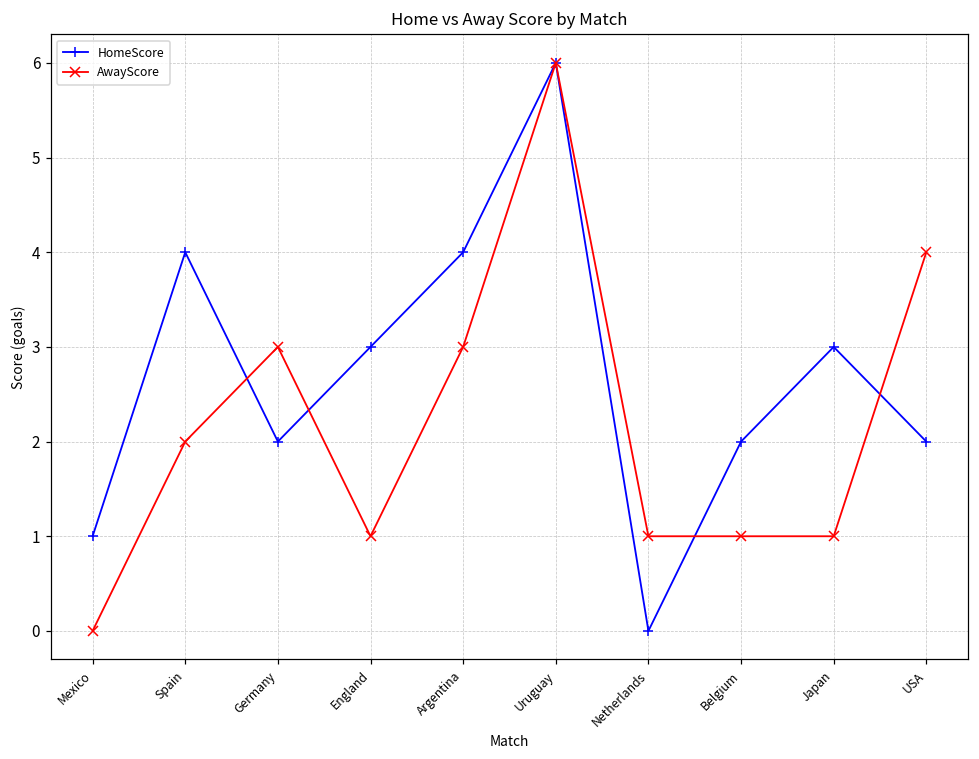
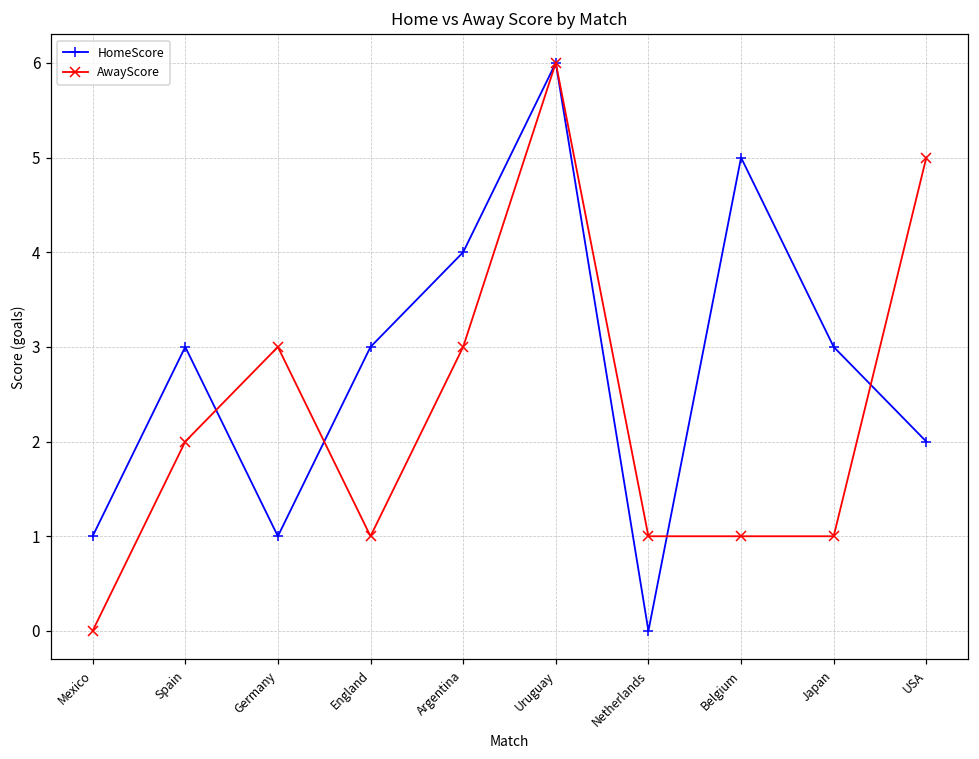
  {
    "HomeScore": {
      "Mexico": 1,
-     "Spain": 4,
-     "Germany": 2,
+     "Spain": 3,
+     "Germany": 1,
      "England": 3,
      "Argentina": 4,
      "Netherlands": 0,
-     "Belgium": 2,
+     "Belgium": 5,
      "Japan": 3,
      "USA": 2
    },
    "AwayScore": {
      "Mexico": 0,
      "Spain": 2,
      "Germany": 3,
      "England": 1,
      "Argentina": 3,
      "Netherlands": 1,
      "Belgium": 1,
      "Japan": 1,
-     "USA": 4
+     "USA": 5
    }
  }
